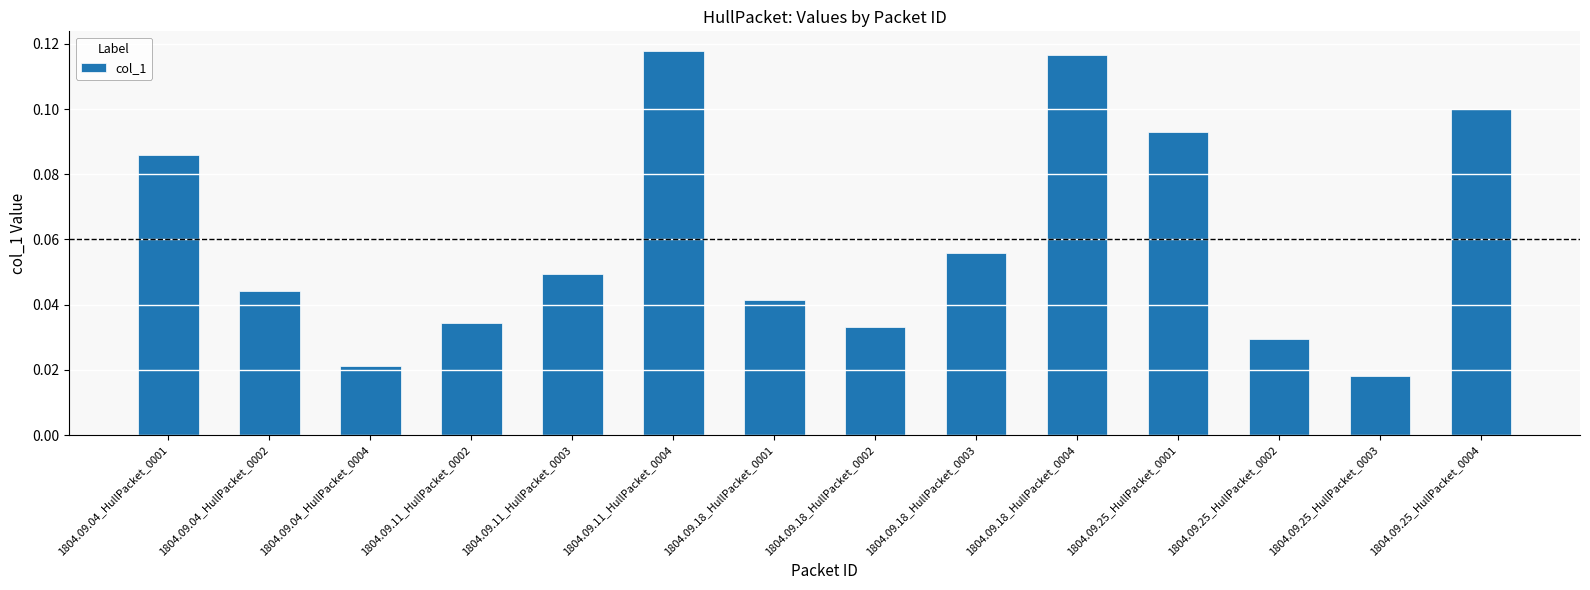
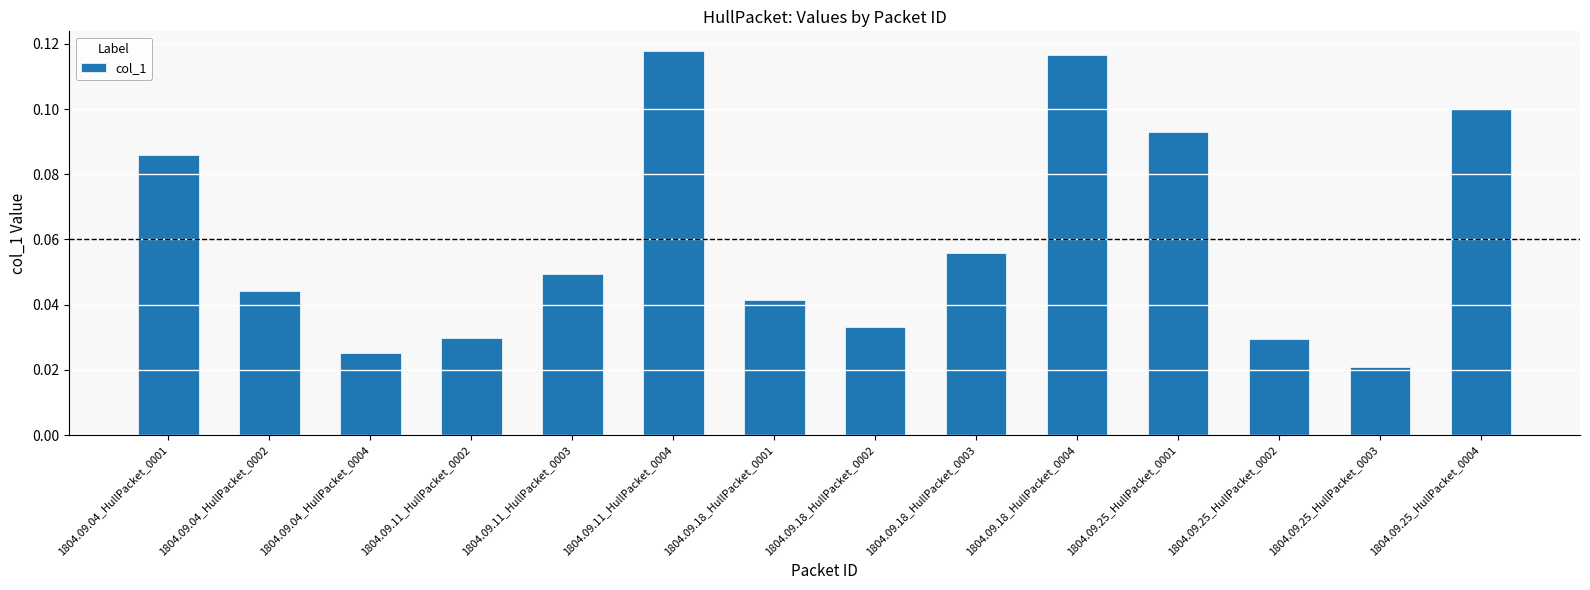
  {
    "1804.09.04_HullPacket_0001": 0.086,
    "1804.09.04_HullPacket_0002": 0.044,
-   "1804.09.04_HullPacket_0004": 0.021,
-   "1804.09.11_HullPacket_0002": 0.034,
+   "1804.09.04_HullPacket_0004": 0.025,
+   "1804.09.11_HullPacket_0002": 0.030,
    "1804.09.11_HullPacket_0003": 0.049,
    "1804.09.11_HullPacket_0004": 0.118,
    "1804.09.18_HullPacket_0001": 0.041,
    "1804.09.18_HullPacket_0002": 0.033,
    "1804.09.18_HullPacket_0003": 0.056,
    "1804.09.18_HullPacket_0004": 0.117,
    "1804.09.25_HullPacket_0001": 0.093,
    "1804.09.25_HullPacket_0002": 0.030,
-   "1804.09.25_HullPacket_0003": 0.018,
+   "1804.09.25_HullPacket_0003": 0.021,
    "1804.09.25_HullPacket_0004": 0.100
  }
